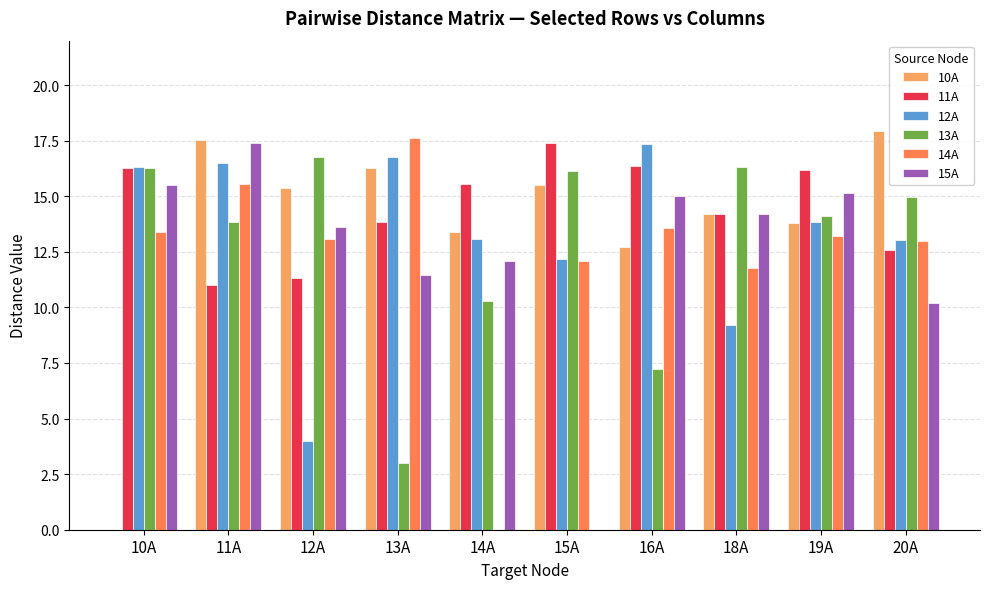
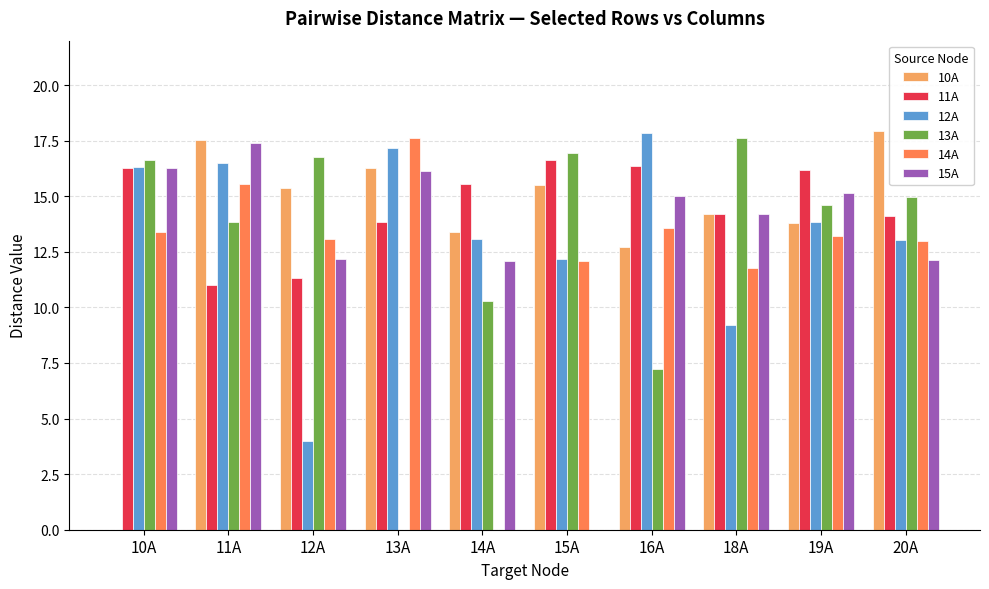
  {
    "11A": {
      "10A": 16.3,
      "11A": 11.0,
      "12A": 11.3,
      "13A": 13.8,
      "14A": 15.6,
-     "15A": 17.4,
+     "15A": 16.6,
      "16A": 16.3,
      "18A": 14.2,
      "19A": 16.2,
-     "20A": 12.6
+     "20A": 14.1
    },
    "12A": {
      "10A": 16.3,
      "11A": 16.5,
      "12A": 4.0,
-     "13A": 16.7,
+     "13A": 17.2,
      "14A": 13.1,
      "15A": 12.2,
-     "16A": 17.3,
+     "16A": 17.8,
      "18A": 9.2,
      "19A": 13.8,
      "20A": 13.0
    },
    "13A": {
-     "10A": 16.3,
+     "10A": 16.6,
      "11A": 13.8,
      "12A": 16.7,
-     "13A": 3,
+     "13A": 0,
      "14A": 10.3,
-     "15A": 16.1,
+     "15A": 16.9,
      "16A": 7.2,
-     "18A": 16.3,
-     "19A": 14.1,
+     "18A": 17.6,
+     "19A": 14.6,
      "20A": 15.0
    },
    "15A": {
-     "10A": 15.5,
+     "10A": 16.3,
      "11A": 17.4,
-     "12A": 13.6,
-     "13A": 11.5,
+     "12A": 12.2,
+     "13A": 16.1,
      "14A": 12.1,
      "15A": 0.0,
      "16A": 15.0,
      "18A": 14.2,
      "19A": 15.2,
-     "20A": 10.2
+     "20A": 12.1
    }
  }
